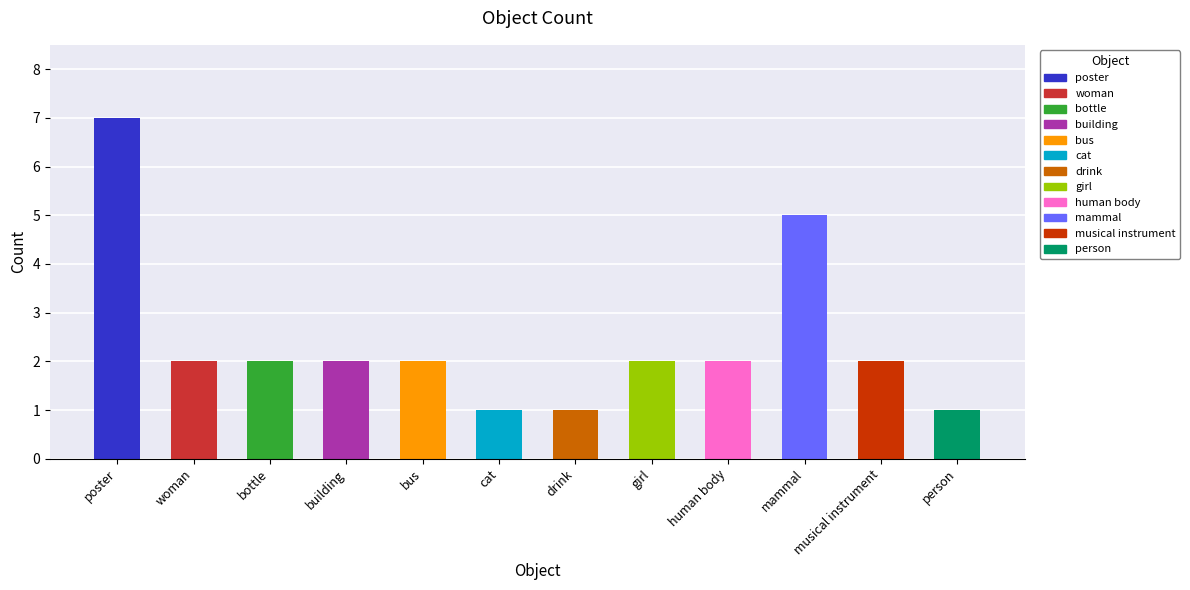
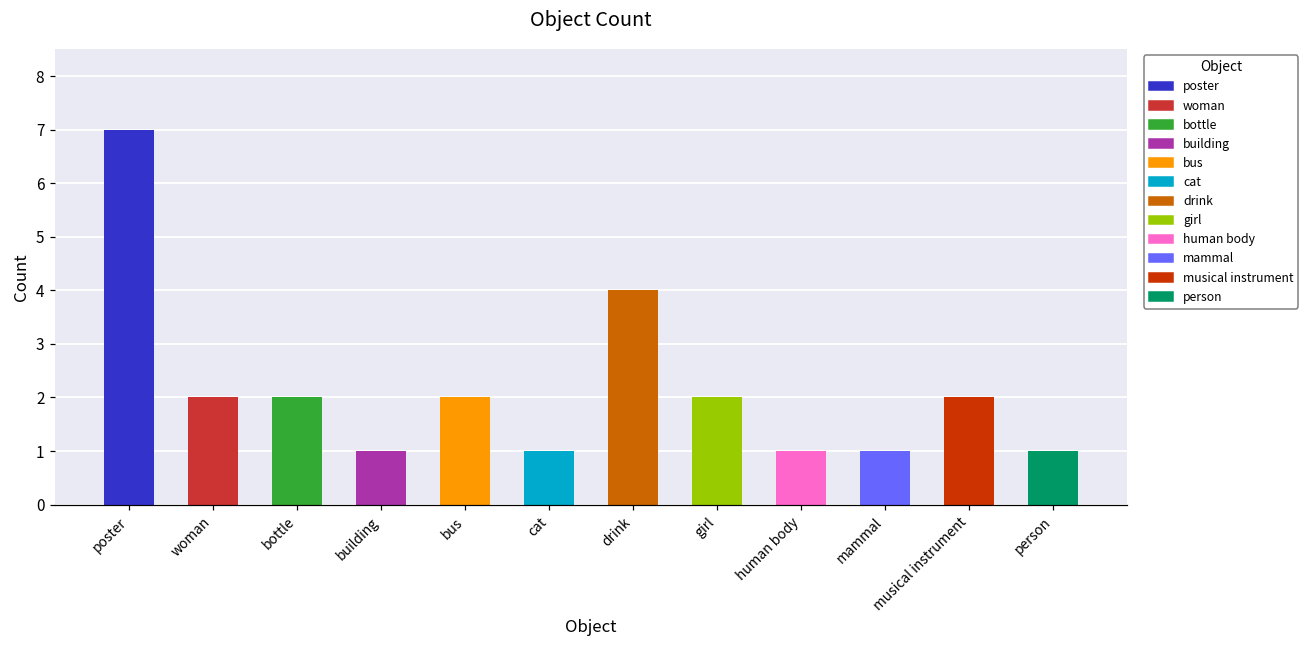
  {
    "poster": 7,
    "woman": 2,
    "bottle": 2,
-   "building": 2,
+   "building": 1,
    "bus": 2,
    "cat": 1,
-   "drink": 1,
+   "drink": 4,
    "girl": 2,
-   "human body": 2,
-   "mammal": 5,
+   "human body": 1,
+   "mammal": 1,
    "musical instrument": 2,
    "person": 1
  }
